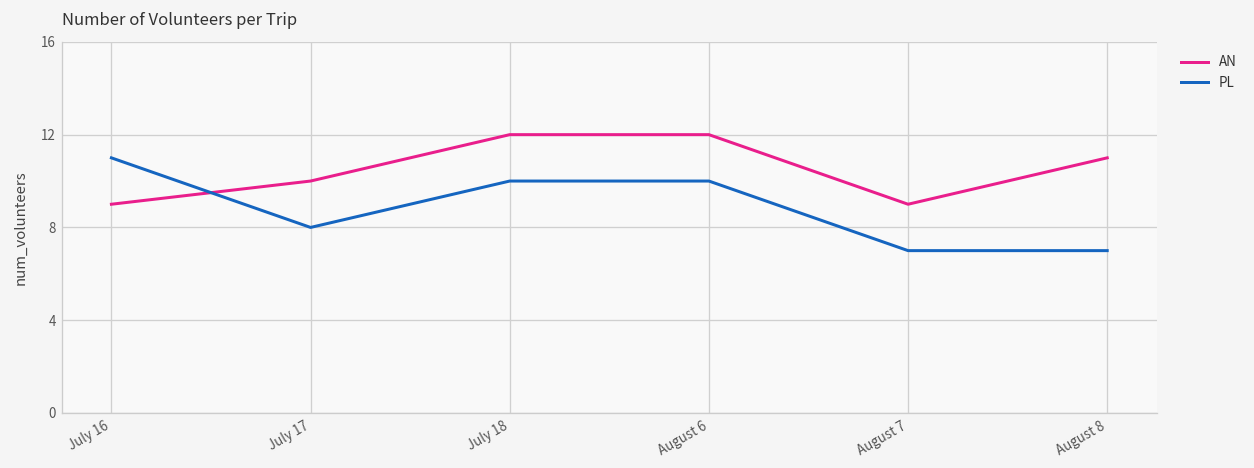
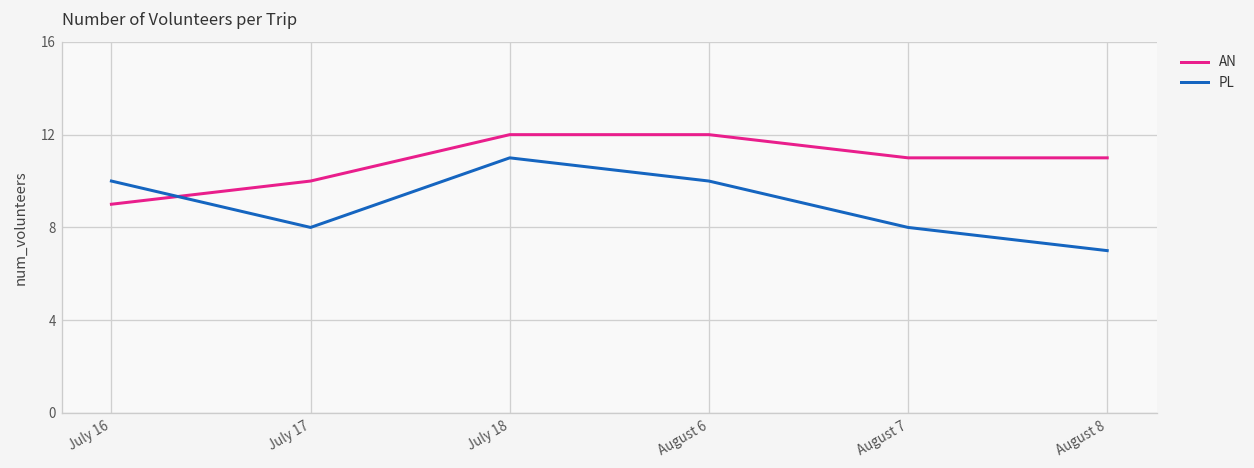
  {
    "AN": {
      "July 16": 9,
      "July 17": 10,
      "July 18": 12,
      "August 6": 12,
-     "August 7": 9,
+     "August 7": 11,
      "August 8": 11
    },
    "PL": {
-     "July 16": 11,
+     "July 16": 10,
      "July 17": 8,
-     "July 18": 10,
+     "July 18": 11,
      "August 6": 10,
-     "August 7": 7,
+     "August 7": 8,
      "August 8": 7
    }
  }
